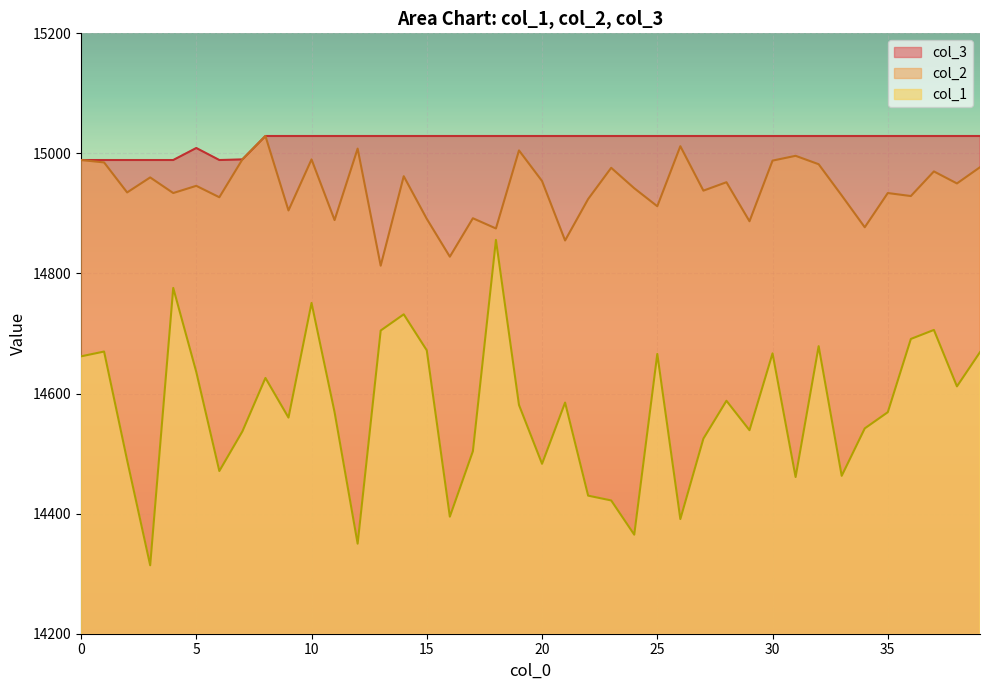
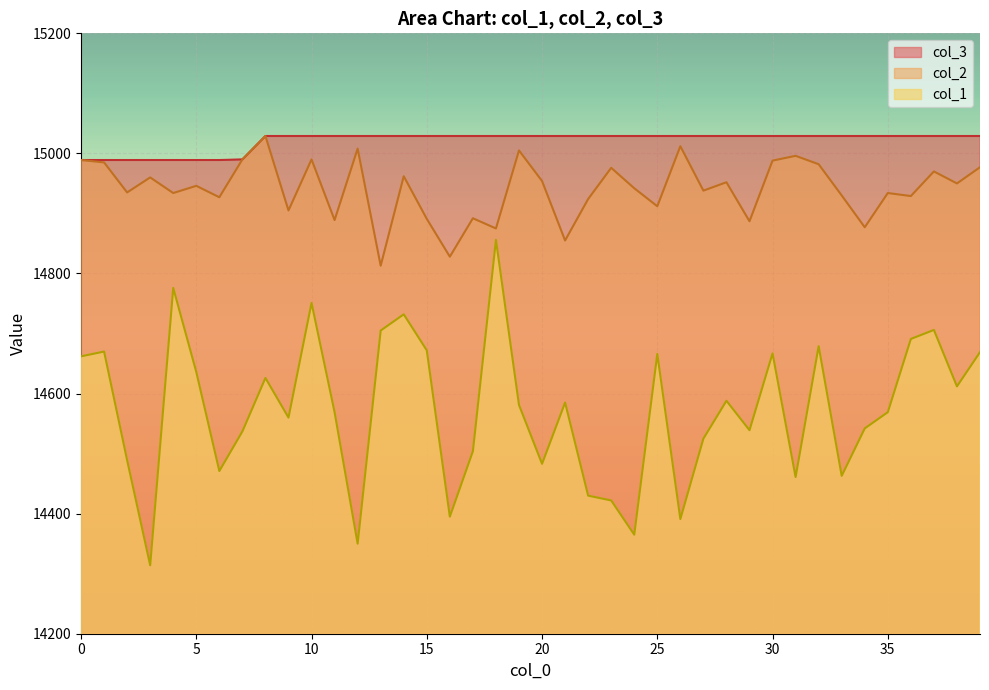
  {
    "col_3": {
-     "5": 15010,
+     "5": 14990,
      "10": 15030,
      "15": 15030,
      "20": 15030,
      "25": 15030,
      "30": 15030,
      "35": 15030
    }
  }
